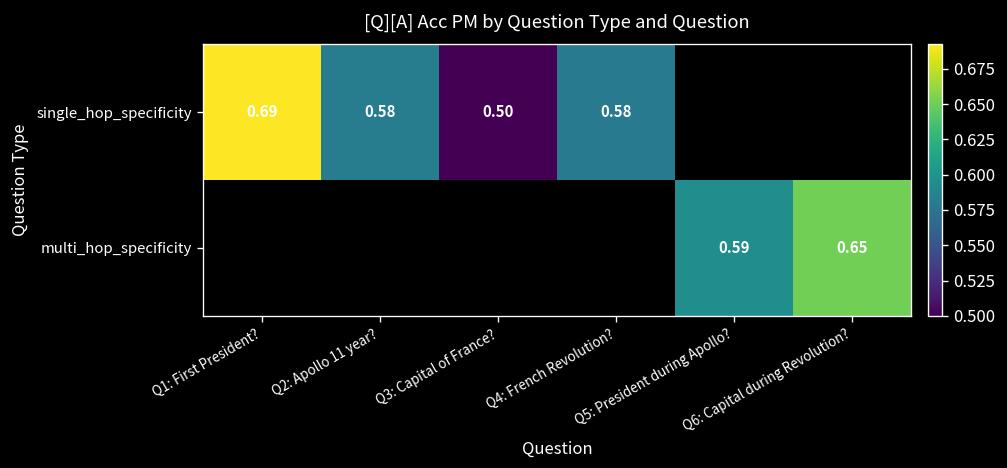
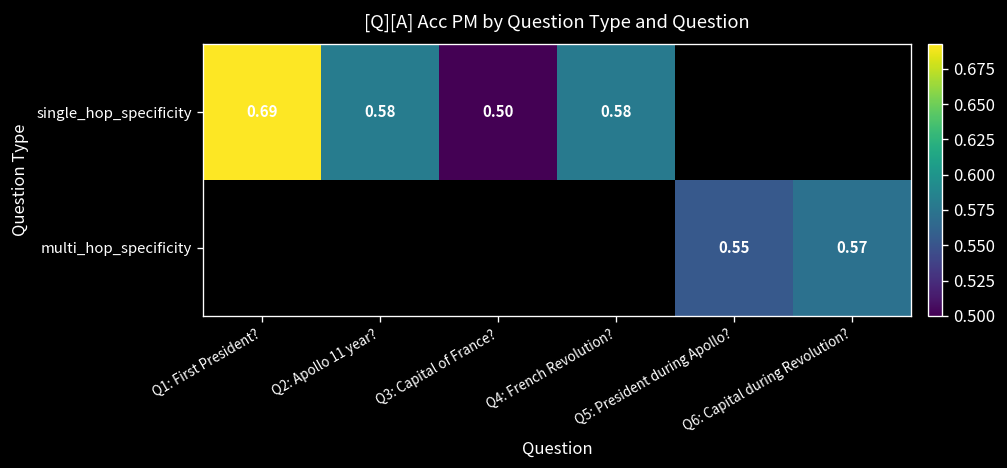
  {
    "single_hop_specificity": {
      "Q1: First President?": 0.69,
      "Q2: Apollo 11 year?": 0.58,
      "Q3: Capital of France?": 0.50,
      "Q4: French Revolution?": 0.58
    },
    "multi_hop_specificity": {
-     "Q5: President during Apollo?": 0.59,
-     "Q6: Capital during Revolution?": 0.65
+     "Q5: President during Apollo?": 0.55,
+     "Q6: Capital during Revolution?": 0.57
    }
  }
